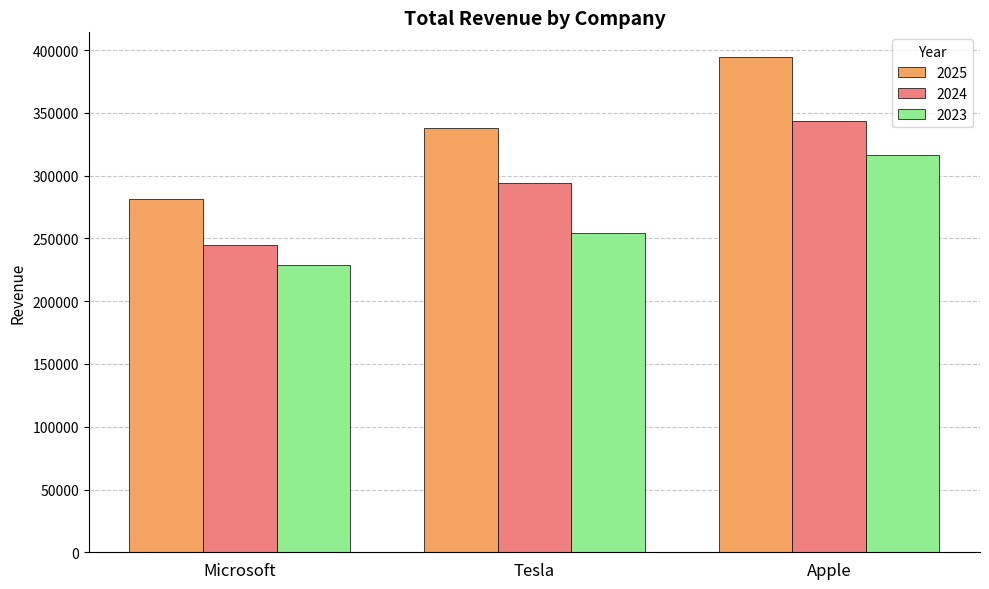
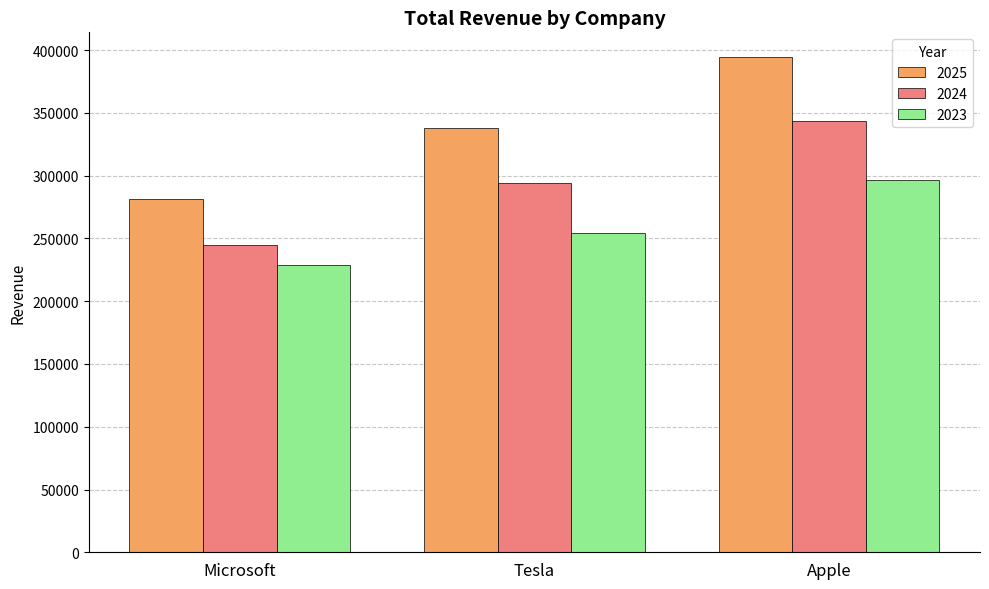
  {
    "2023": {
      "Microsoft": 229000,
      "Tesla": 254000,
-     "Apple": 316000
+     "Apple": 297000
    }
  }
